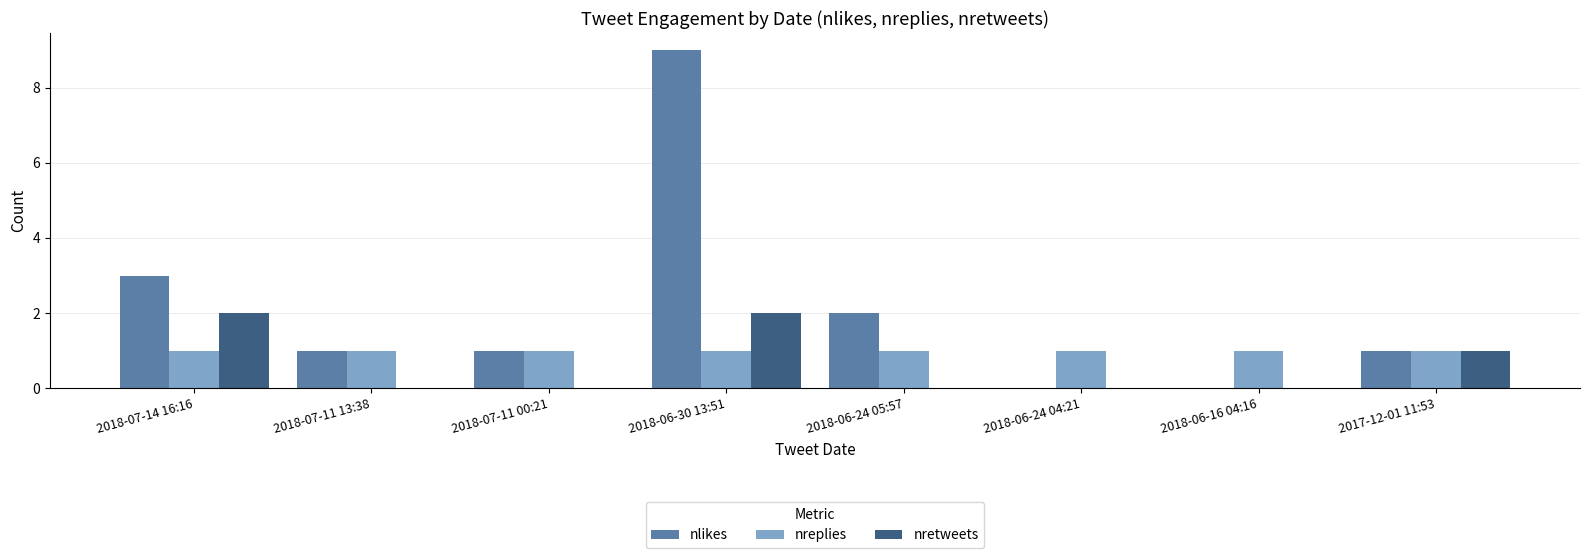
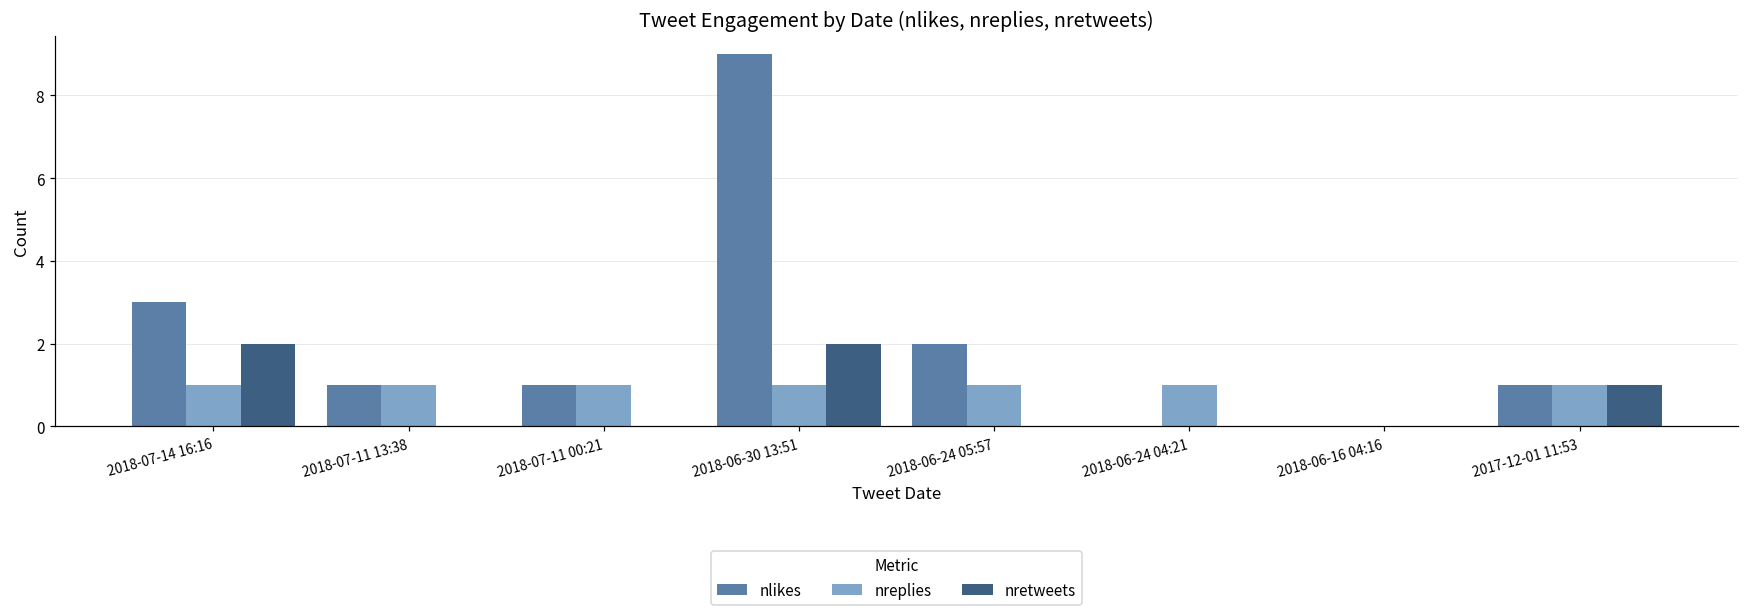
  {
    "nreplies": {
      "2018-07-14 16:16": 1,
      "2018-07-11 13:38": 1,
      "2018-07-11 00:21": 1,
      "2018-06-30 13:51": 1,
      "2018-06-24 05:57": 1,
      "2018-06-24 04:21": 1,
-     "2018-06-16 04:16": 1,
+     "2018-06-16 04:16": 0,
      "2017-12-01 11:53": 1
    }
  }
